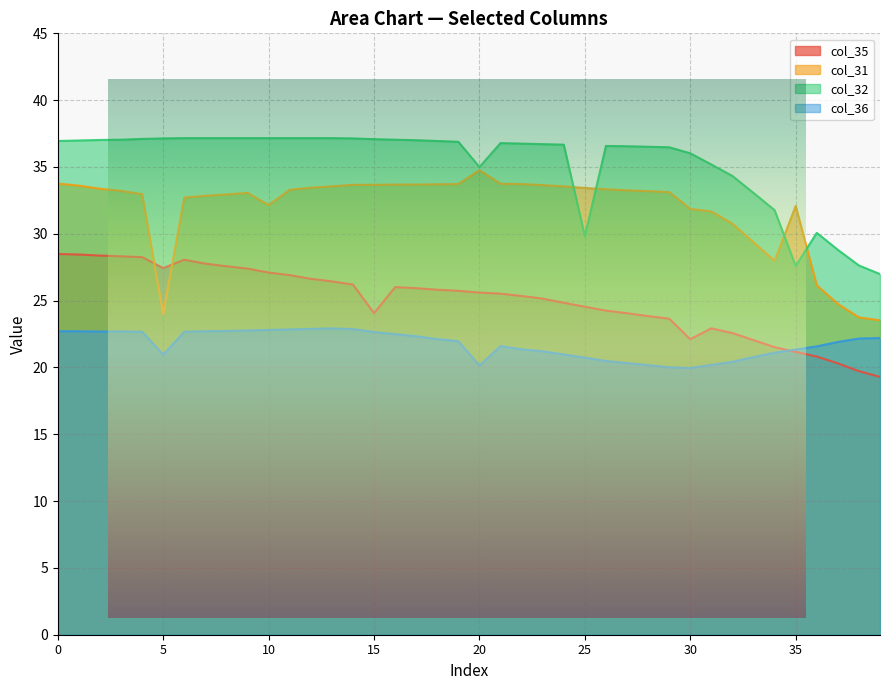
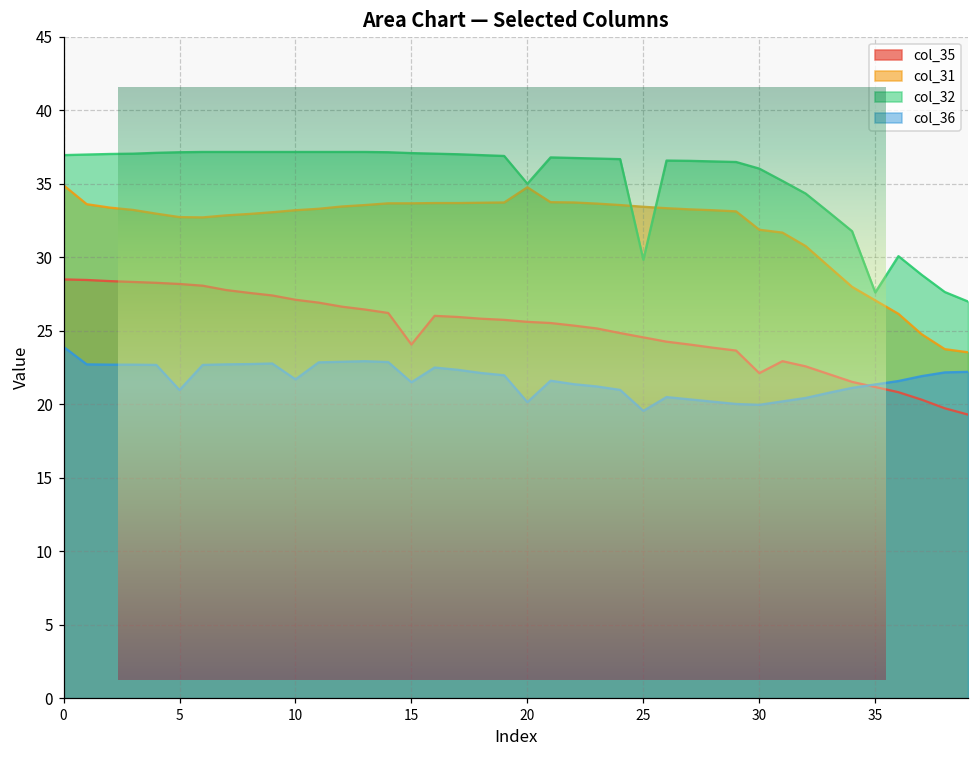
  {
    "Area Chart — Selected Columns": {
      "col_35": {
        "0": 28.5,
-       "5": 27.4,
+       "5": 28.2,
        "10": 27.1,
        "15": 24.1,
        "20": 25.6,
        "25": 24.5,
        "30": 22.1
      },
      "col_31": {
-       "0": 33.8,
-       "5": 24.0,
-       "10": 32.1,
+       "0": 34.9,
+       "5": 32.7,
+       "10": 33.2,
        "15": 33.7,
        "20": 34.8,
        "25": 33.4,
        "30": 31.9,
-       "35": 32.1
+       "35": 27.1
      },
      "col_32": {
        "0": 36.9,
        "5": 37.1,
        "10": 37.2,
        "15": 37.1,
        "20": 35.0,
        "25": 29.8,
        "30": 36.0,
        "35": 27.6
      },
      "col_36": {
-       "0": 22.7,
+       "0": 23.9,
        "5": 21.0,
-       "10": 22.8,
-       "15": 22.7,
+       "10": 21.7,
+       "15": 21.5,
        "20": 20.1,
-       "25": 20.7,
+       "25": 19.5,
        "30": 20.0
      }
    }
  }
